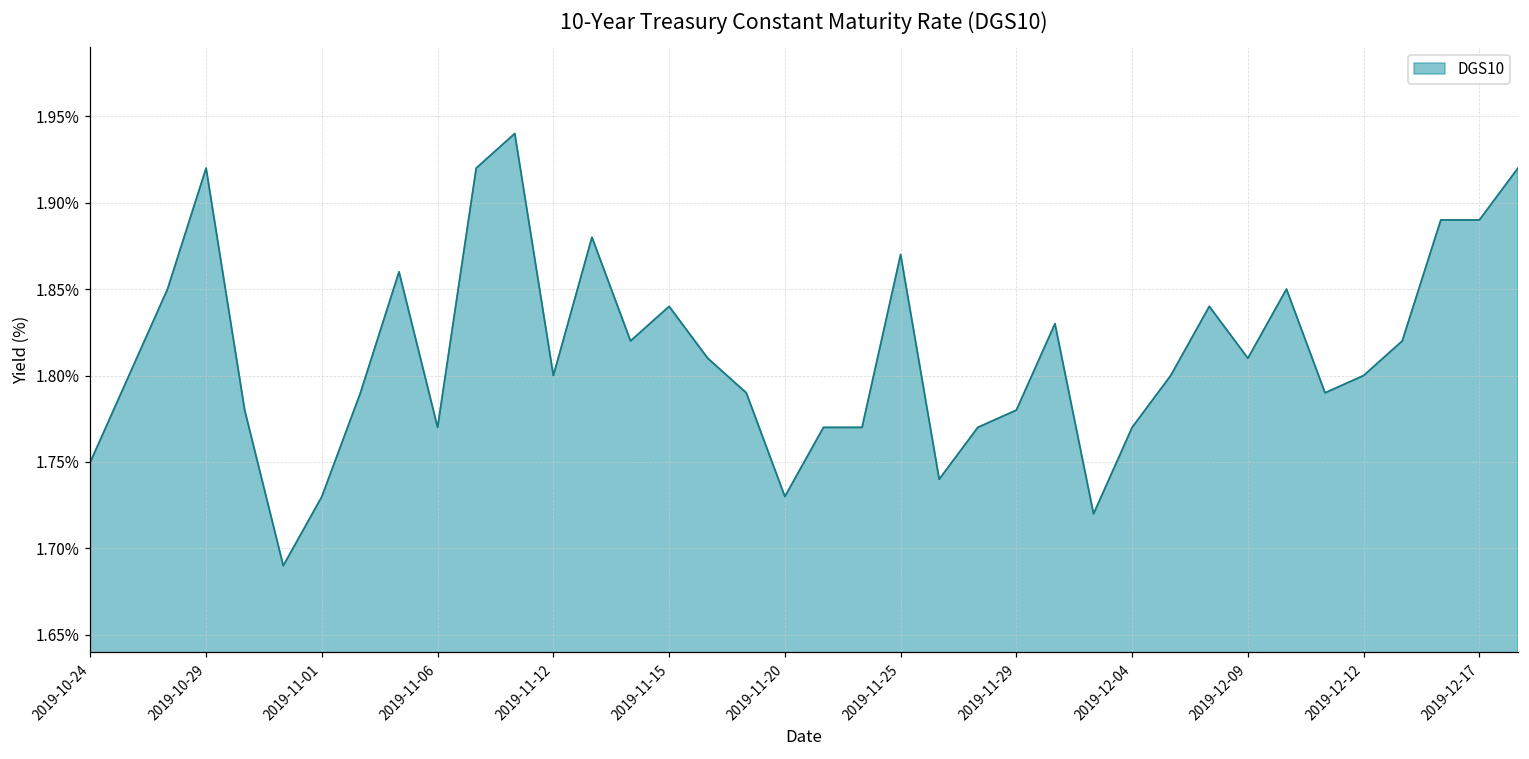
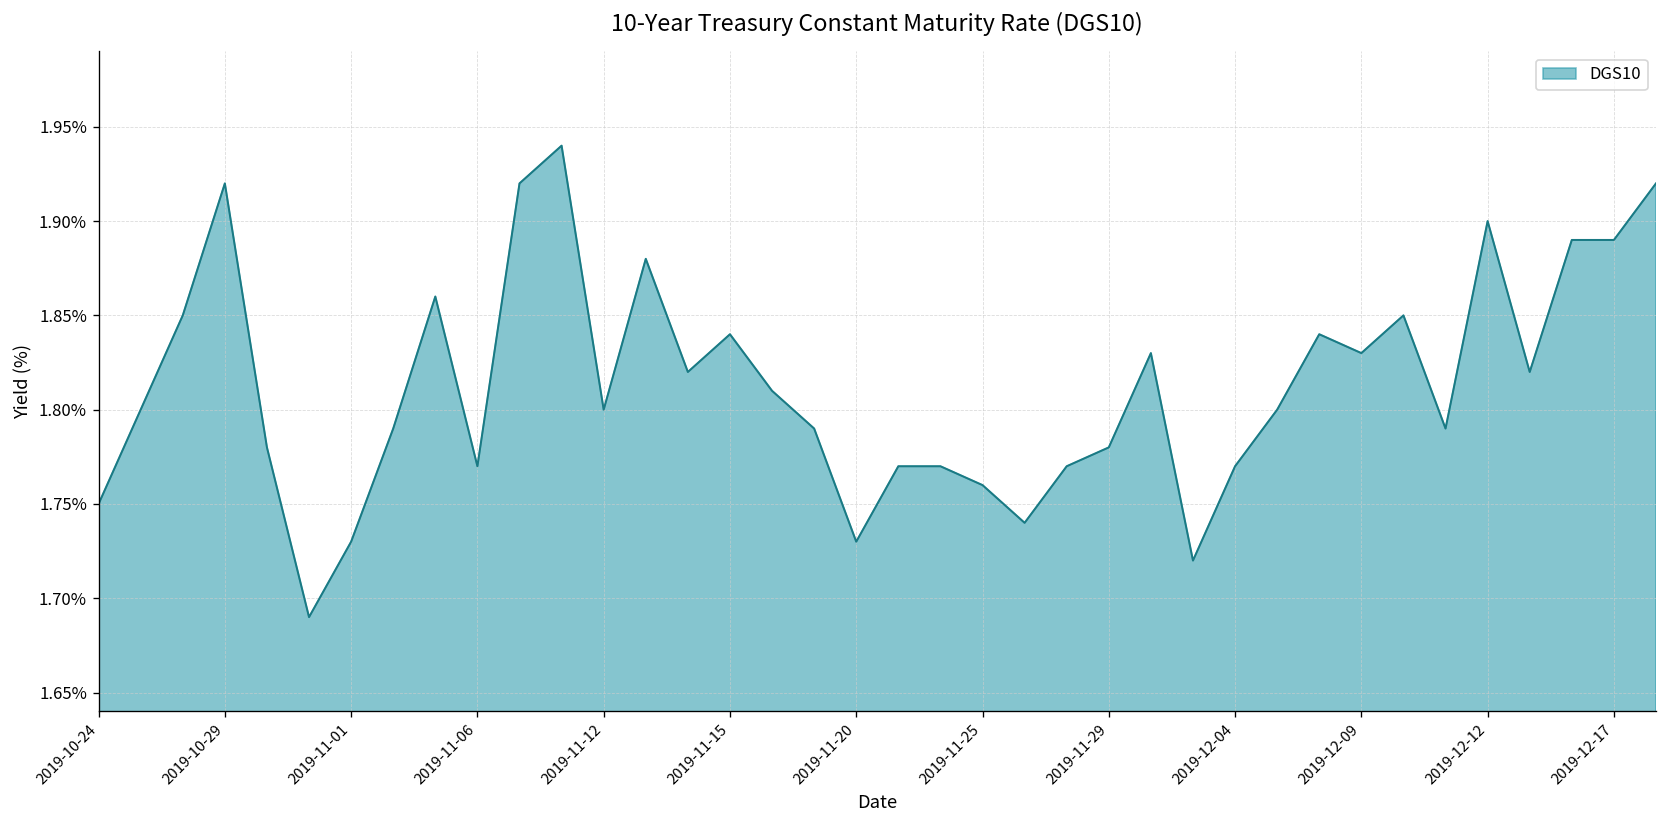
  {
    "2019-10-24": "1.75%",
    "2019-10-29": "1.92%",
    "2019-11-01": "1.73%",
    "2019-11-06": "1.77%",
    "2019-11-12": "1.80%",
    "2019-11-15": "1.84%",
    "2019-11-20": "1.73%",
-   "2019-11-25": "1.87%",
+   "2019-11-25": "1.76%",
    "2019-11-29": "1.78%",
    "2019-12-04": "1.77%",
-   "2019-12-09": "1.81%",
-   "2019-12-12": "1.8%",
+   "2019-12-09": "1.83%",
+   "2019-12-12": "1.9%",
    "2019-12-17": "1.89%"
  }
